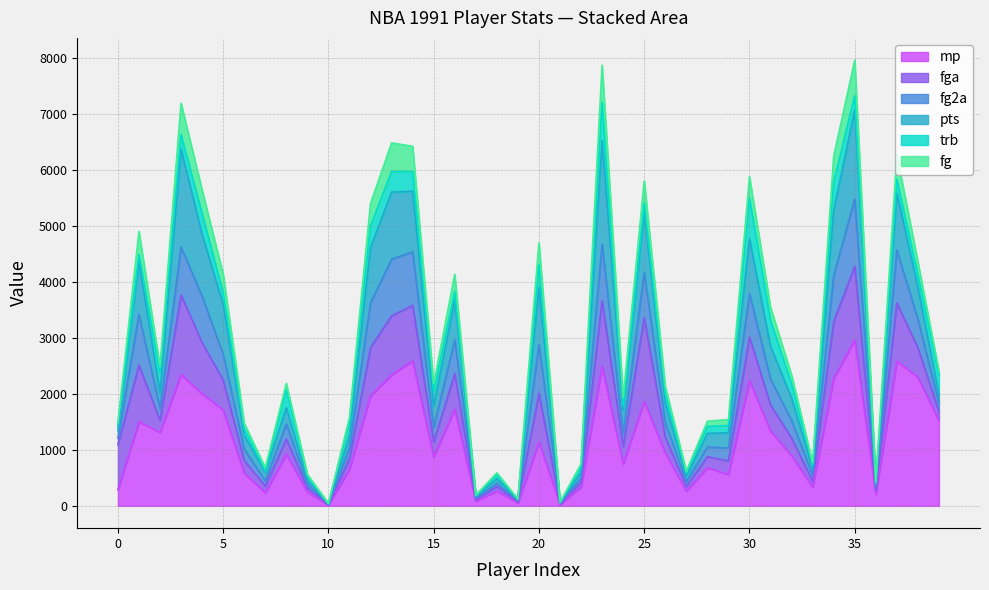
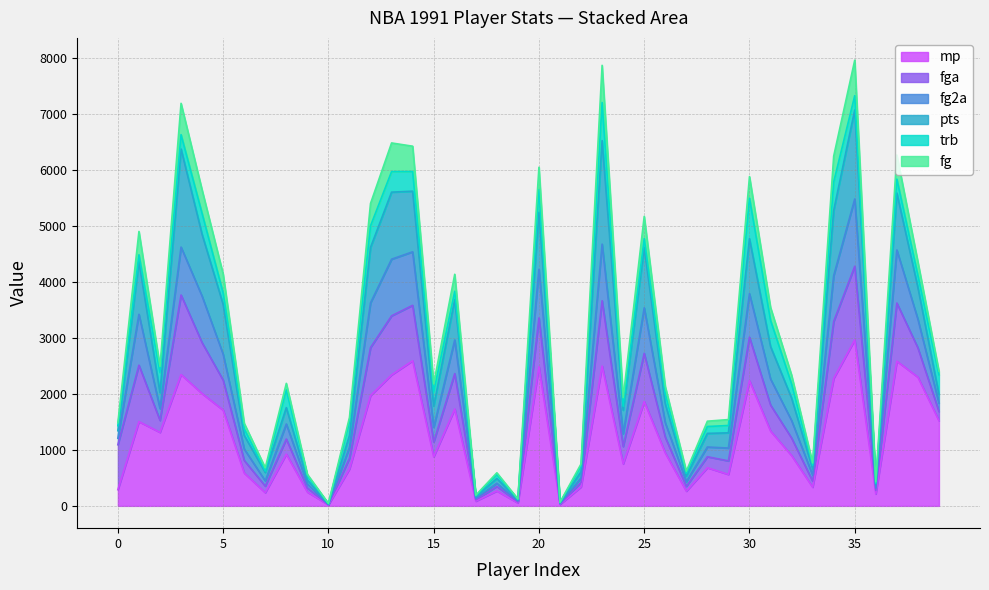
  {
    "mp": {
      "0": 300,
      "5": 1700,
      "15": 900,
-     "20": 1100,
+     "20": 2500,
      "25": 1900,
      "30": 2200,
      "35": 3000
    },
    "fga": {
      "0": 800,
      "5": 500,
      "15": 300,
      "20": 900,
-     "25": 1500,
+     "25": 900,
      "30": 800,
      "35": 1300
    },
    "trb": {
      "0": 100,
      "5": 200,
      "15": 300,
      "20": 400,
      "25": 200,
      "30": 700,
      "35": 300
    },
    "fg": {
      "0": 100,
      "5": 300,
      "15": 100,
      "20": 400,
      "25": 400,
      "30": 400,
      "35": 600
    }
  }
